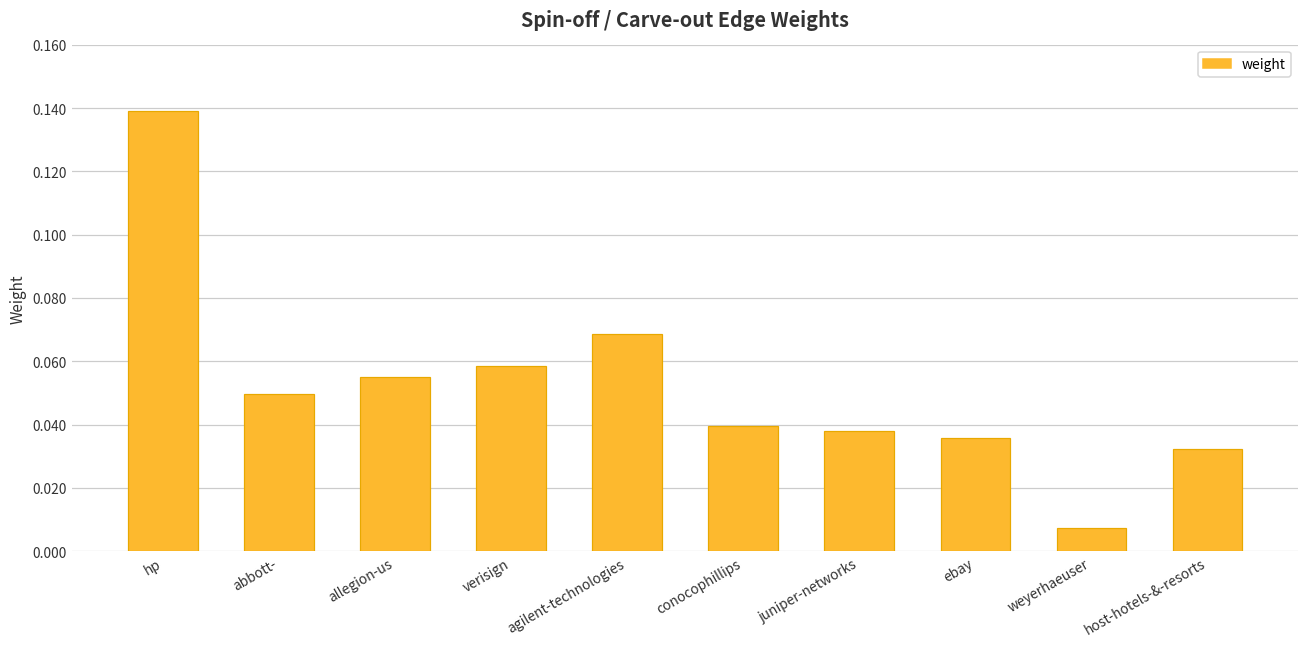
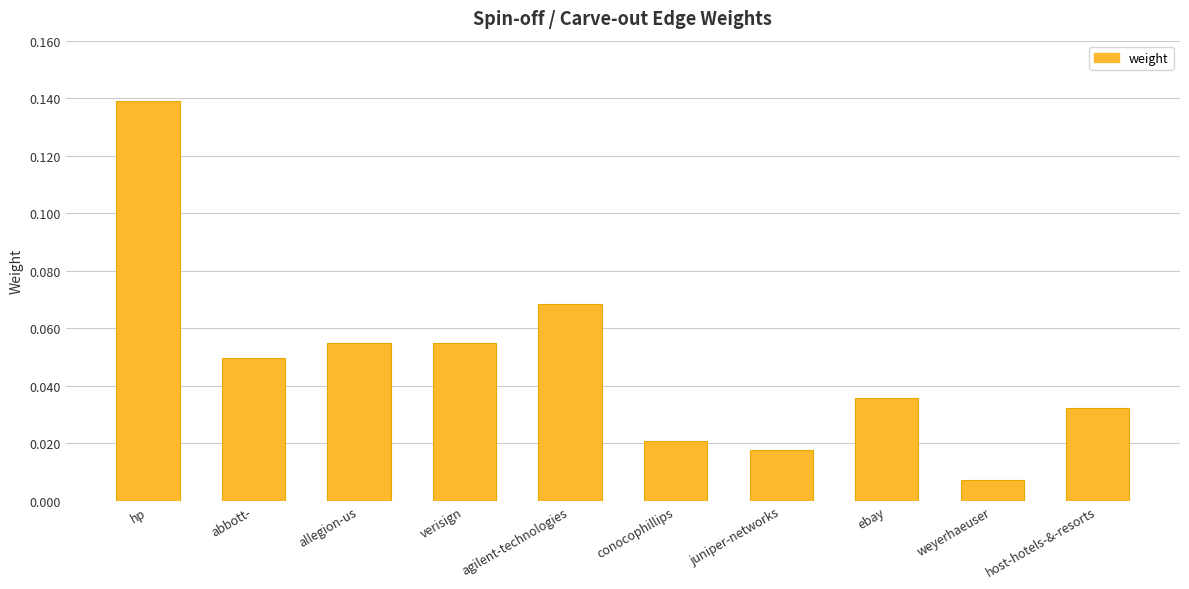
  {
    "hp": 0.139,
    "abbott-": 0.050,
    "allegion-us": 0.055,
-   "verisign": 0.058,
+   "verisign": 0.055,
    "agilent-technologies": 0.069,
-   "conocophillips": 0.039,
-   "juniper-networks": 0.038,
+   "conocophillips": 0.021,
+   "juniper-networks": 0.018,
    "ebay": 0.036,
    "weyerhaeuser": 0.007,
    "host-hotels-&-resorts": 0.032
  }
